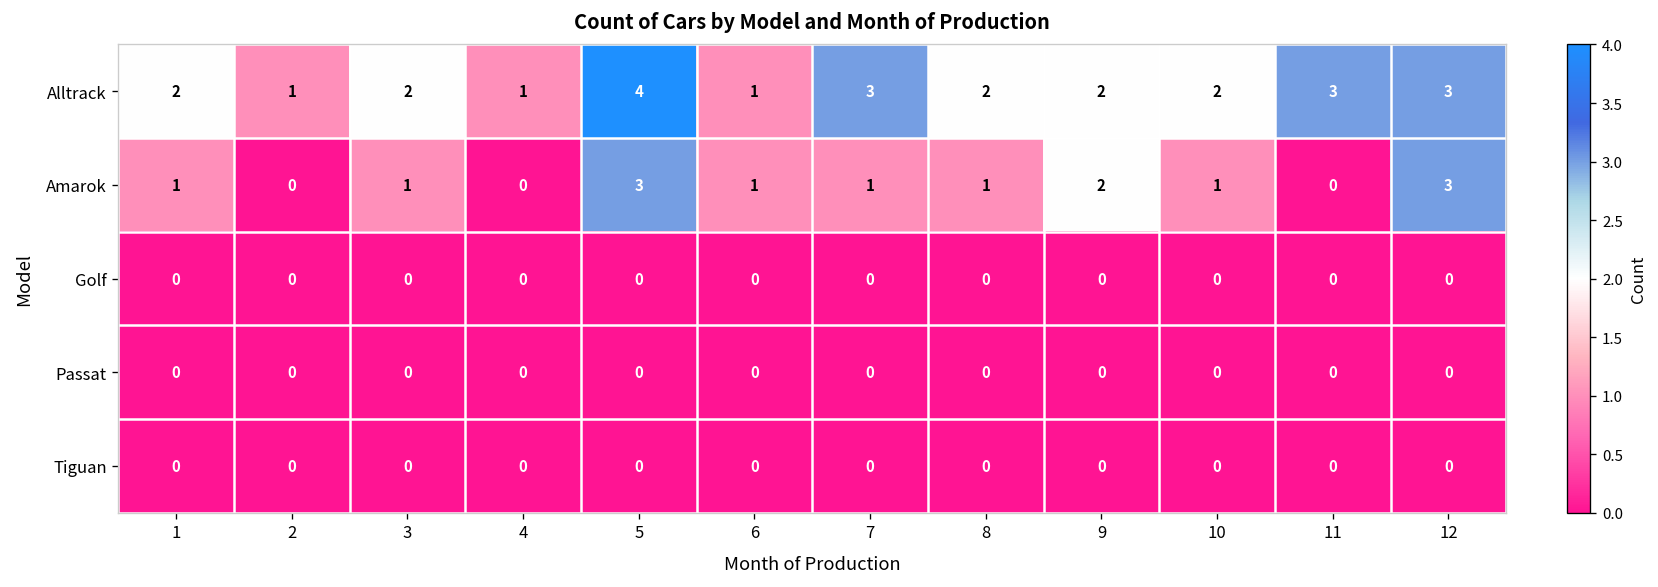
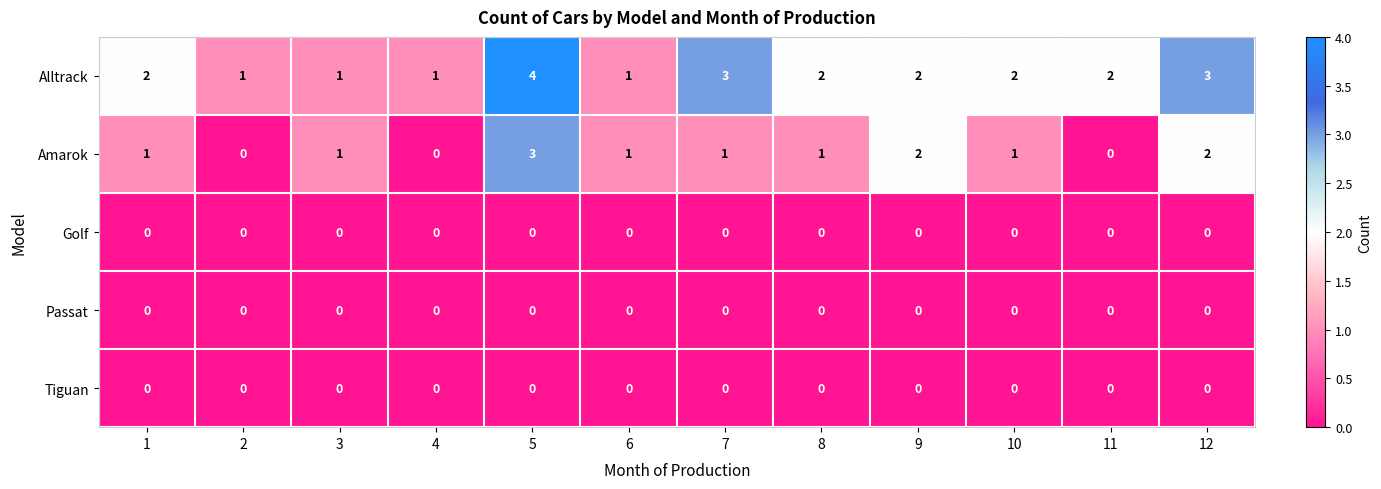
  {
    "Alltrack": {
      "1": 2,
      "2": 1,
-     "3": 2,
+     "3": 1,
      "4": 1,
      "5": 4,
      "6": 1,
      "7": 3,
      "8": 2,
      "9": 2,
      "10": 2,
-     "11": 3,
+     "11": 2,
      "12": 3
    },
    "Amarok": {
      "1": 1,
      "2": 0,
      "3": 1,
      "4": 0,
      "5": 3,
      "6": 1,
      "7": 1,
      "8": 1,
      "9": 2,
      "10": 1,
      "11": 0,
-     "12": 3
+     "12": 2
    },
    "Golf": {
      "1": 0,
      "2": 0,
      "3": 0,
      "4": 0,
      "5": 0,
      "6": 0,
      "7": 0,
      "8": 0,
      "9": 0,
      "10": 0,
      "11": 0,
      "12": 0
    },
    "Passat": {
      "1": 0,
      "2": 0,
      "3": 0,
      "4": 0,
      "5": 0,
      "6": 0,
      "7": 0,
      "8": 0,
      "9": 0,
      "10": 0,
      "11": 0,
      "12": 0
    },
    "Tiguan": {
      "1": 0,
      "2": 0,
      "3": 0,
      "4": 0,
      "5": 0,
      "6": 0,
      "7": 0,
      "8": 0,
      "9": 0,
      "10": 0,
      "11": 0,
      "12": 0
    }
  }
